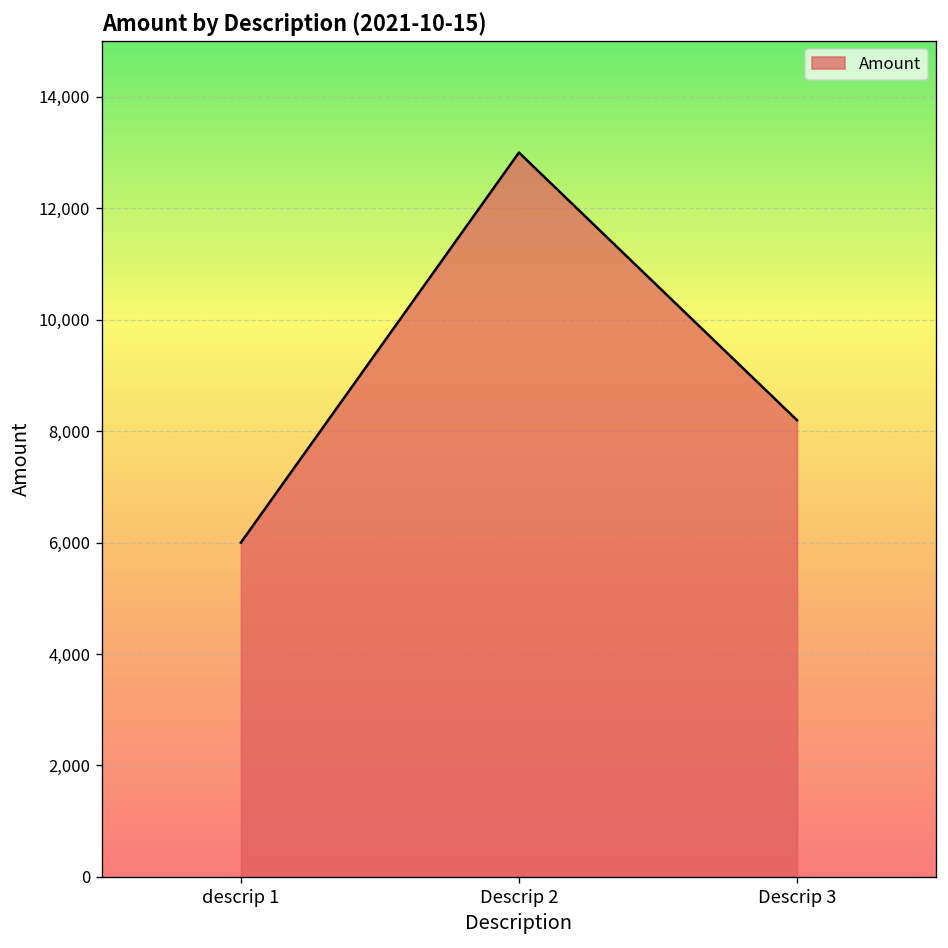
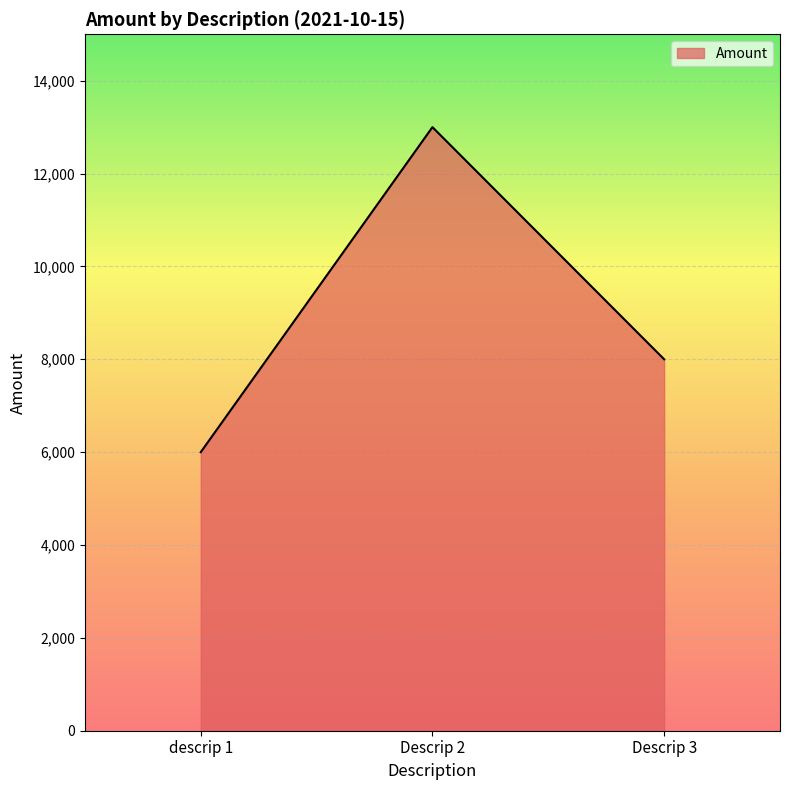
  {
    "descrip 1": "6,000",
    "Descrip 2": "13,000",
-   "Descrip 3": "8,200"
+   "Descrip 3": "8,000"
  }
